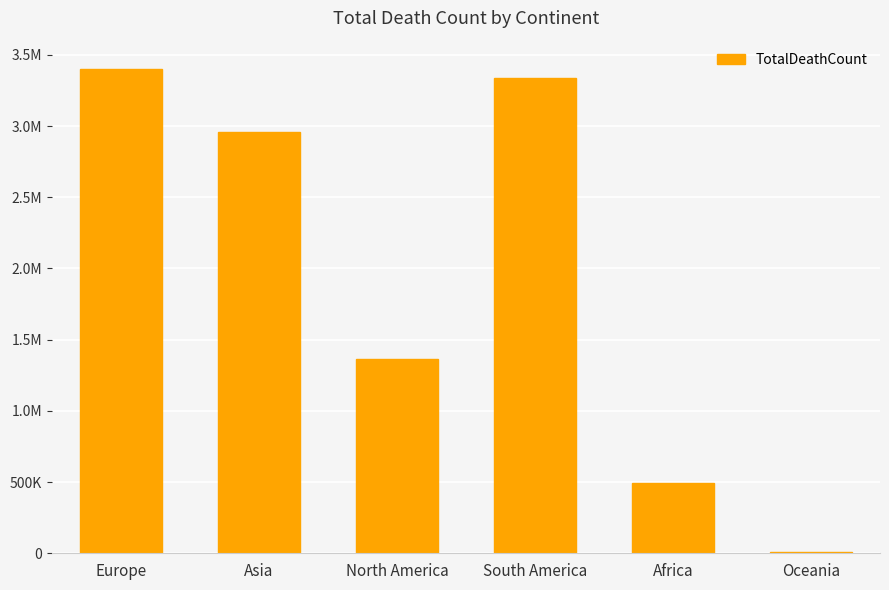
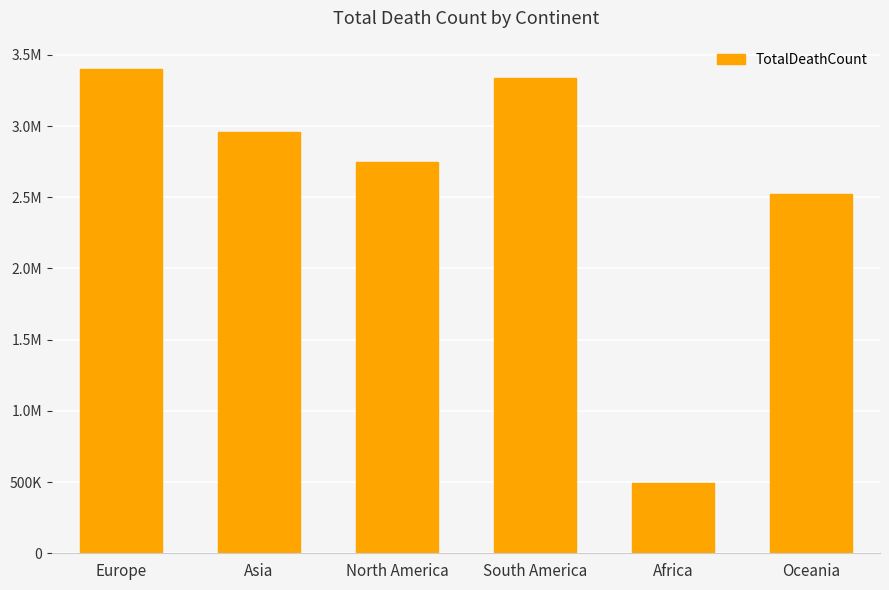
  {
    "Europe": 3400000,
    "Asia": 2960000,
-   "North America": 1370000,
+   "North America": 2750000,
    "South America": 3330000,
    "Africa": 490000,
-   "Oceania": 10000
+   "Oceania": 2520000
  }
